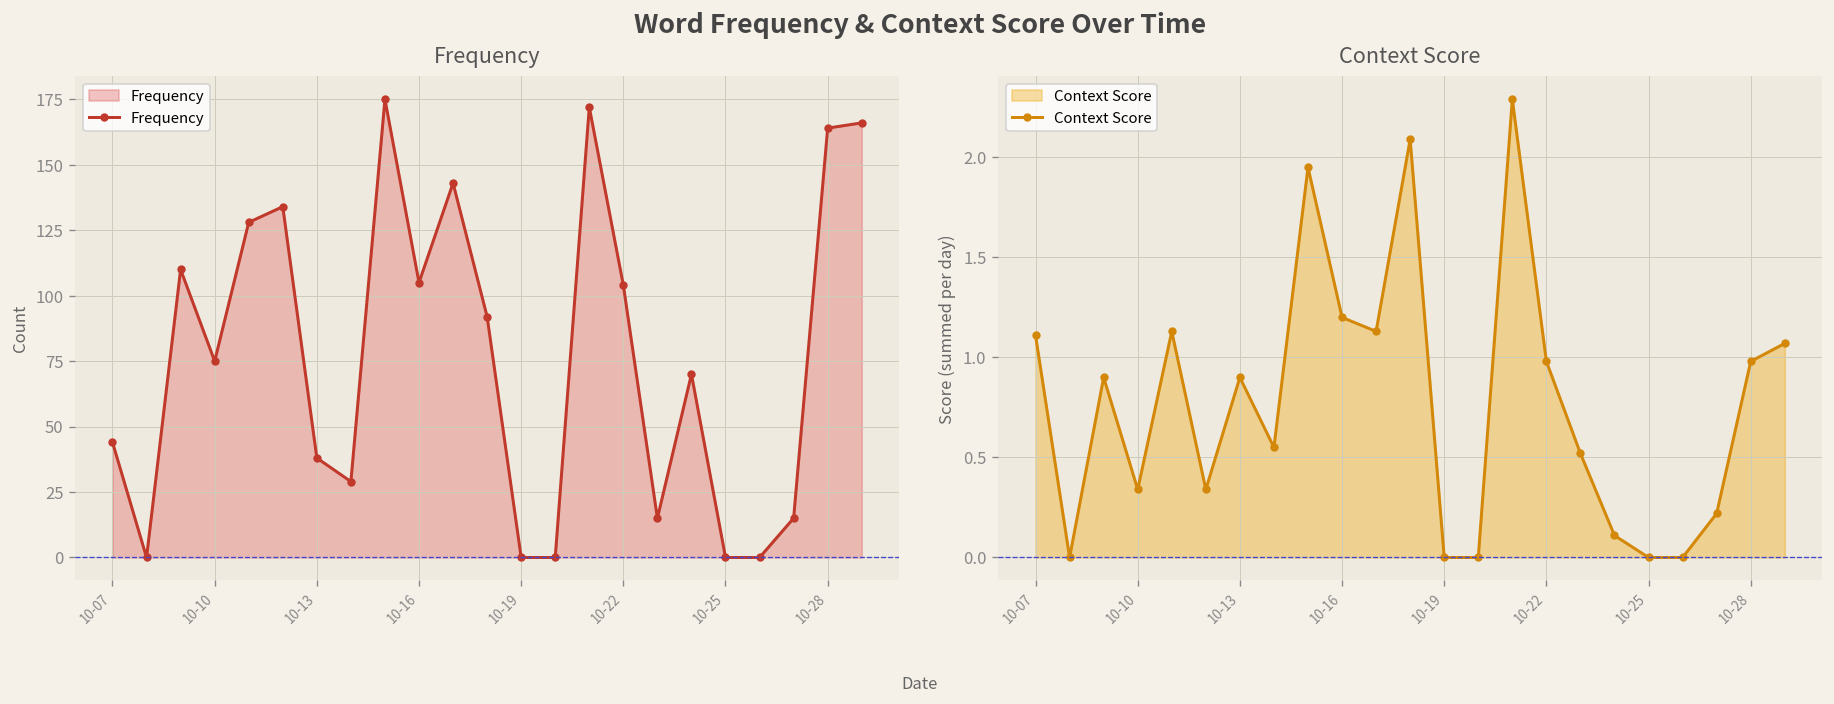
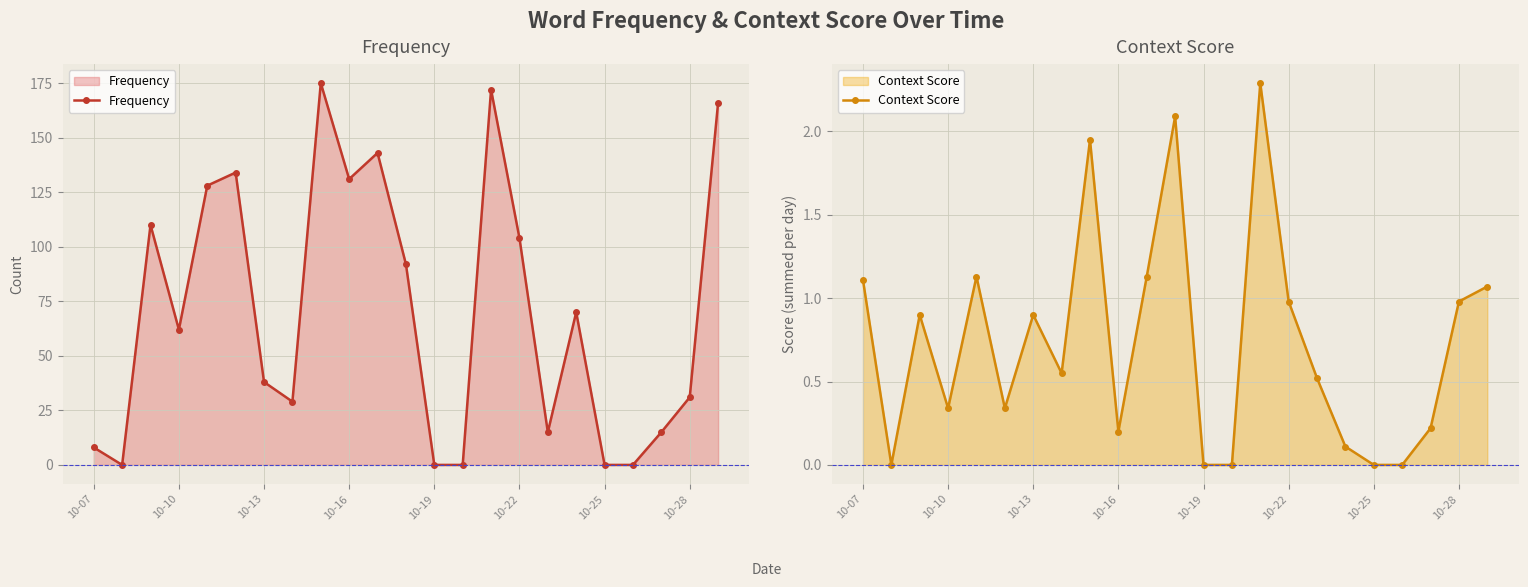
  {
    "Frequency": {
-     "10-07": 44,
-     "10-10": 75,
+     "10-07": 8,
+     "10-10": 62,
      "10-13": 38,
-     "10-16": 105,
+     "10-16": 131,
      "10-19": 0,
      "10-22": 104,
      "10-25": 0,
-     "10-28": 164
+     "10-28": 31
    },
    "Context Score": {
      "10-07": 1.1,
      "10-10": 0.34,
      "10-13": 0.9,
-     "10-16": 1.2,
+     "10-16": 0.2,
      "10-19": 0.0,
      "10-22": 0.98,
      "10-25": 0.0,
      "10-28": 0.98
    }
  }
